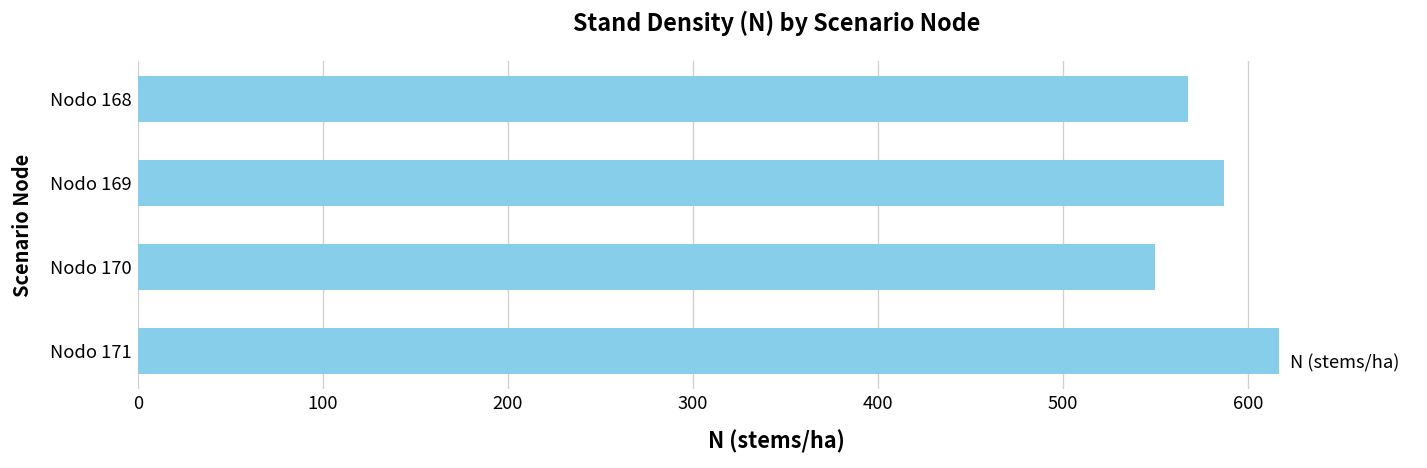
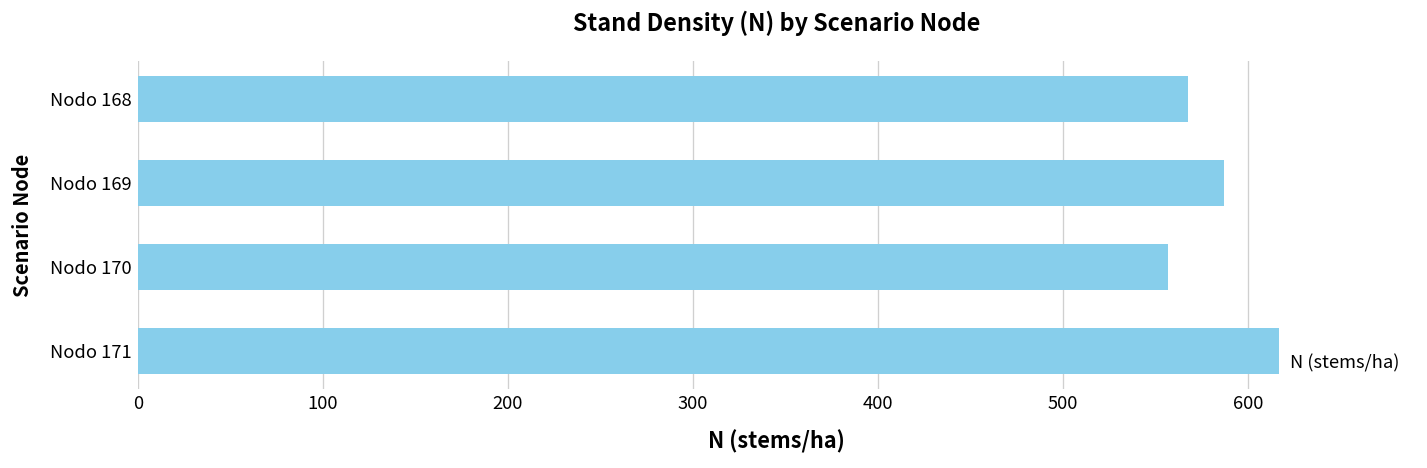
  {
    "Nodo 168": 568,
    "Nodo 169": 587,
-   "Nodo 170": 550,
+   "Nodo 170": 556,
    "Nodo 171": 617
  }
